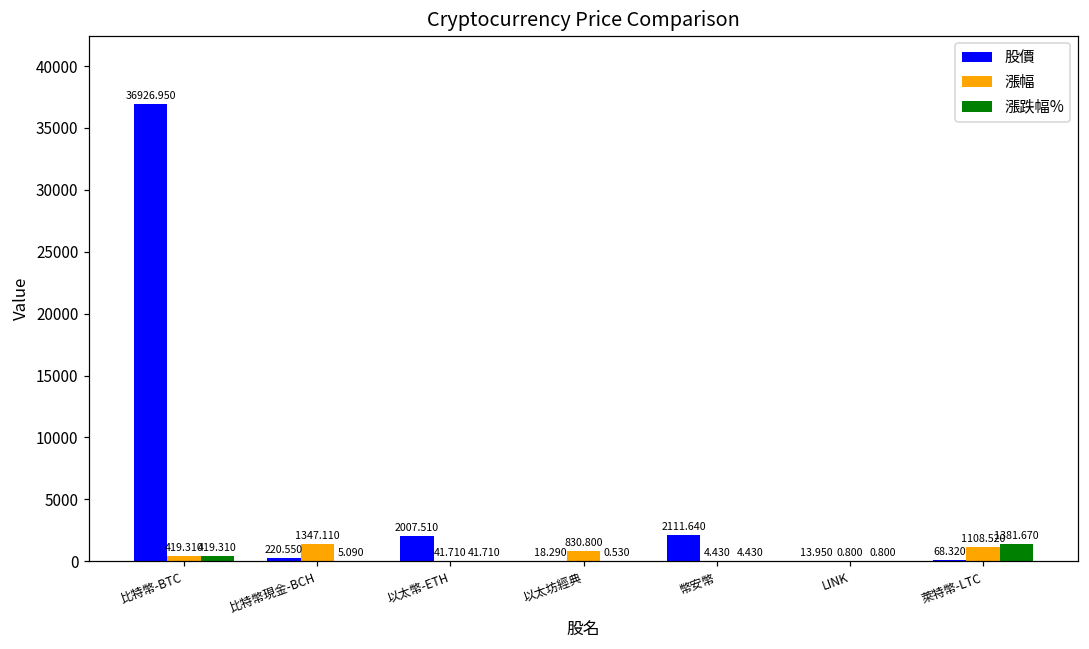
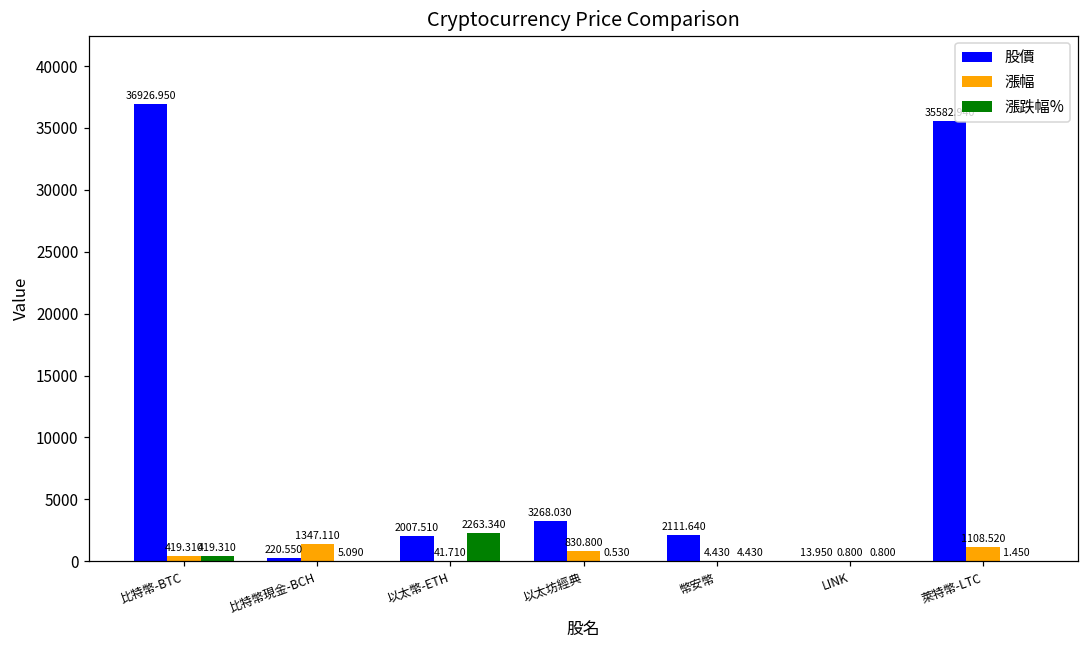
  {
    "股價": {
      "比特幣-BTC": 36926.950,
      "比特幣現金-BCH": 220.550,
      "以太幣-ETH": 2007.510,
-     "以太坊經典": 18.290,
+     "以太坊經典": 3268.030,
      "幣安幣": 2111.640,
      "LINK": 13.950,
-     "萊特幣-LTC": 100
+     "萊特幣-LTC": 35600
    },
    "漲幅": {
      "比特幣現金-BCH": 1347.110,
      "以太幣-ETH": 41.710,
      "以太坊經典": 830.800,
      "幣安幣": 4.430,
      "LINK": 0.800,
      "萊特幣-LTC": 1108.520
    },
    "漲跌幅%": {
      "比特幣現金-BCH": 5.090,
-     "以太幣-ETH": 41.710,
+     "以太幣-ETH": 2263.340,
      "以太坊經典": 0.530,
      "幣安幣": 4.430,
      "LINK": 0.800,
-     "萊特幣-LTC": 1381.670
+     "萊特幣-LTC": 1.450
    }
  }
